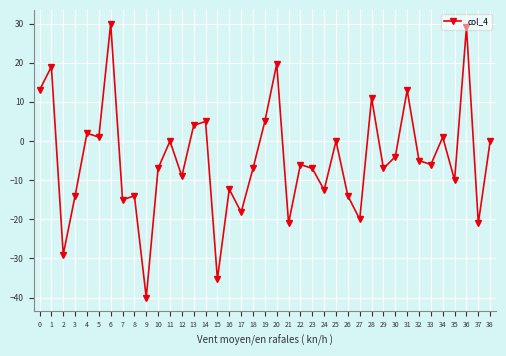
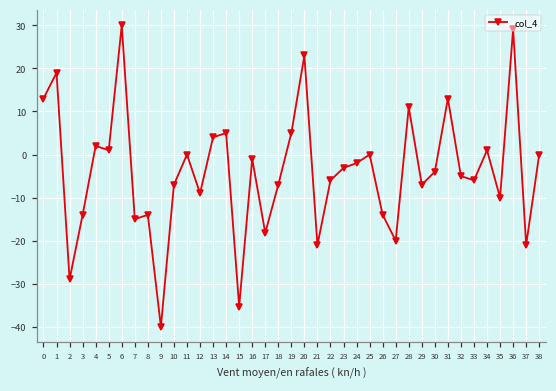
  {
    "0": 13,
    "1": 19,
    "2": -29,
    "3": -14,
    "4": 2,
    "5": 1,
    "6": 30,
    "7": -15,
    "8": -14,
    "9": -40,
    "10": -7,
    "11": 0,
    "12": -9,
    "13": 4,
    "14": 5,
    "15": -35,
-   "16": -12,
+   "16": -1,
    "17": -18,
    "18": -7,
    "19": 5,
-   "20": 20,
+   "20": 23,
    "21": -21,
    "22": -6,
-   "23": -7,
-   "24": -13,
+   "23": -3,
+   "24": -2,
    "25": 0,
    "26": -14,
    "27": -20,
    "28": 11,
    "29": -7,
    "30": -4,
    "31": 13,
    "32": -5,
    "33": -6,
    "34": 1,
    "35": -10,
    "37": -21,
    "38": 0
  }
